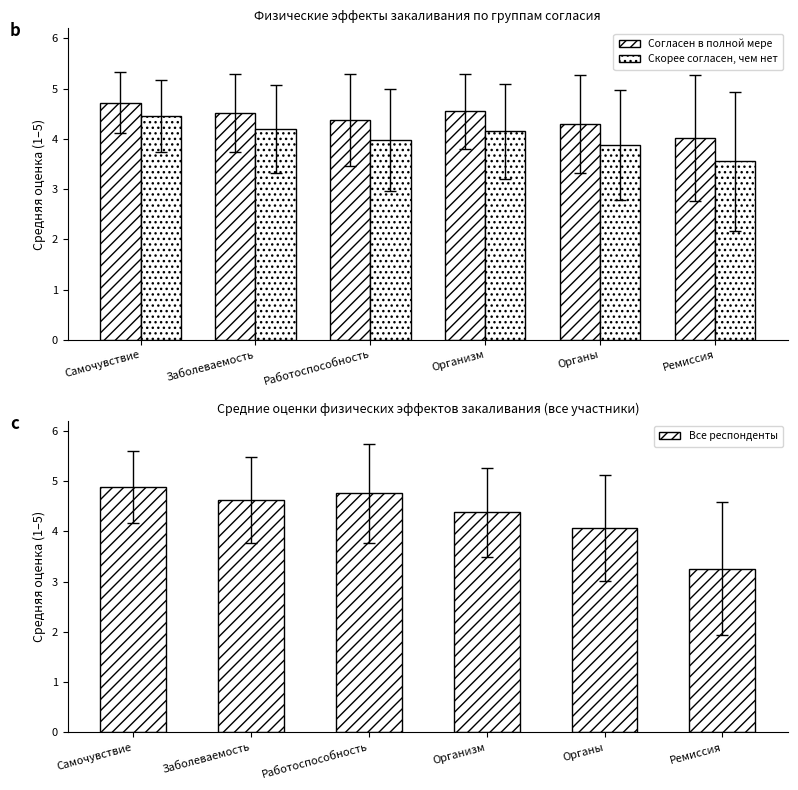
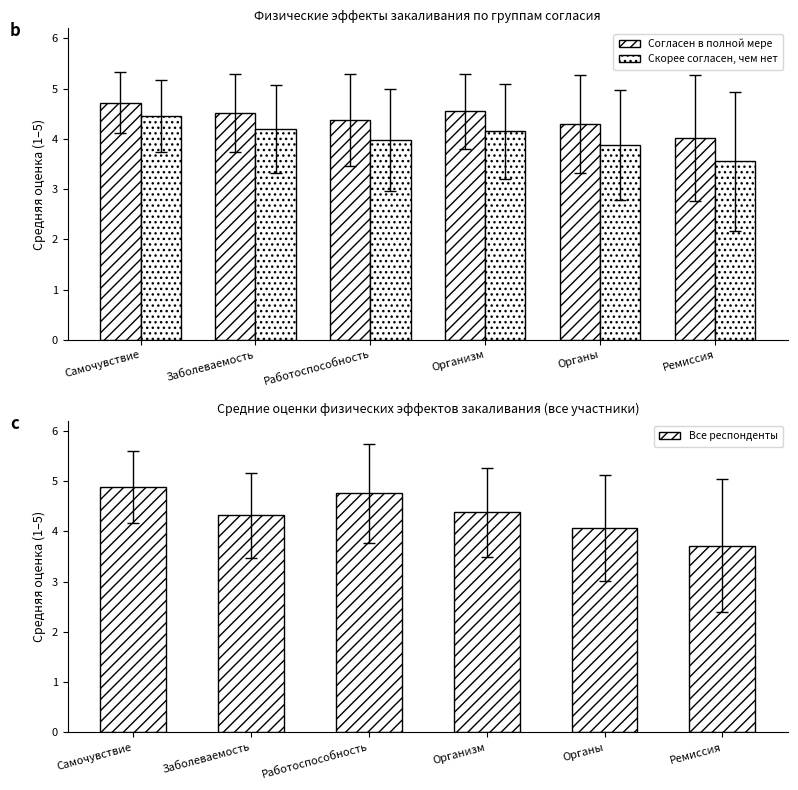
  {
    "Средние оценки физических эффектов закаливания (все участники)": {
      "Все респонденты": {
        "Самочувствие": 4.9,
-       "Заболеваемость": 4.6,
+       "Заболеваемость": 4.3,
        "Работоспособность": 4.8,
        "Организм": 4.4,
        "Органы": 4.1,
-       "Ремиссия": 3.3
+       "Ремиссия": 3.7
      }
    }
  }
